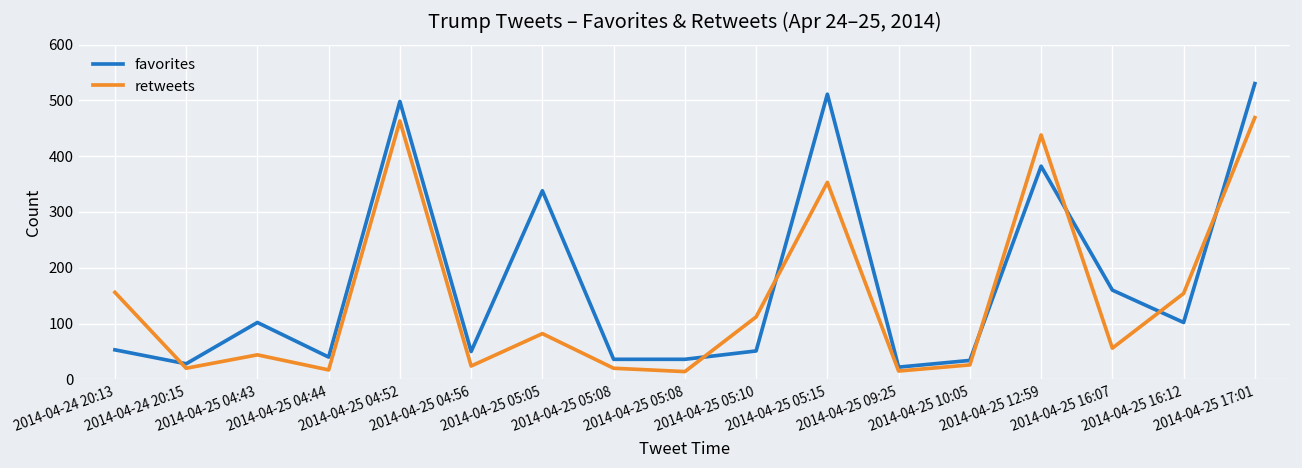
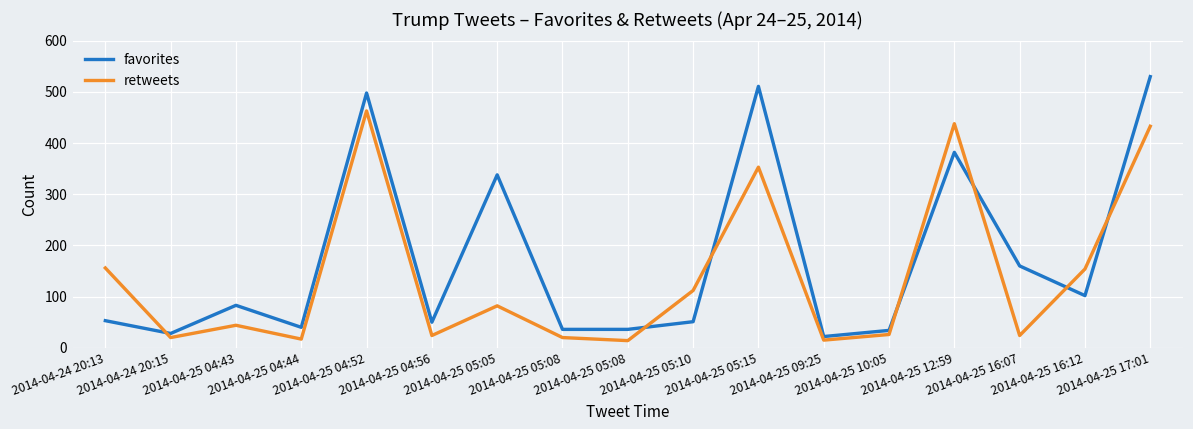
  {
    "favorites": {
      "2014-04-24 20:13": 50,
      "2014-04-24 20:15": 30,
-     "2014-04-25 04:43": 100,
+     "2014-04-25 04:43": 80,
      "2014-04-25 04:44": 40,
      "2014-04-25 04:52": 500,
      "2014-04-25 04:56": 50,
      "2014-04-25 05:05": 340,
      "2014-04-25 05:10": 50,
      "2014-04-25 05:15": 510,
      "2014-04-25 09:25": 20,
      "2014-04-25 10:05": 30,
      "2014-04-25 12:59": 380,
      "2014-04-25 16:07": 160,
      "2014-04-25 16:12": 100,
      "2014-04-25 17:01": 530
    },
    "retweets": {
      "2014-04-24 20:13": 160,
      "2014-04-24 20:15": 20,
      "2014-04-25 04:43": 40,
      "2014-04-25 04:44": 20,
      "2014-04-25 04:52": 460,
      "2014-04-25 04:56": 20,
      "2014-04-25 05:05": 80,
      "2014-04-25 05:10": 110,
      "2014-04-25 05:15": 350,
      "2014-04-25 09:25": 20,
      "2014-04-25 10:05": 30,
      "2014-04-25 12:59": 440,
-     "2014-04-25 16:07": 60,
+     "2014-04-25 16:07": 20,
      "2014-04-25 16:12": 150,
-     "2014-04-25 17:01": 470
+     "2014-04-25 17:01": 430
    }
  }
